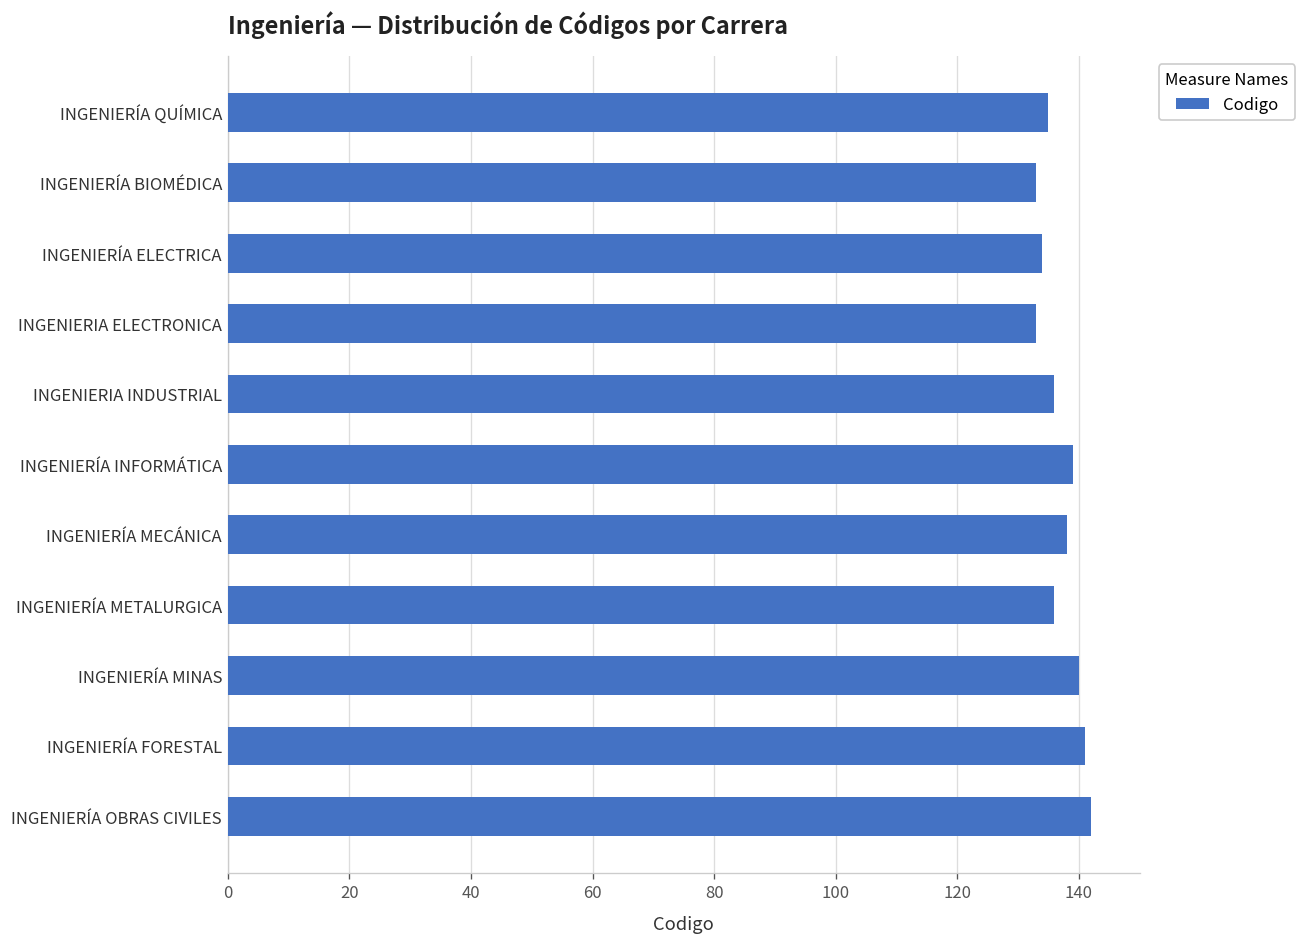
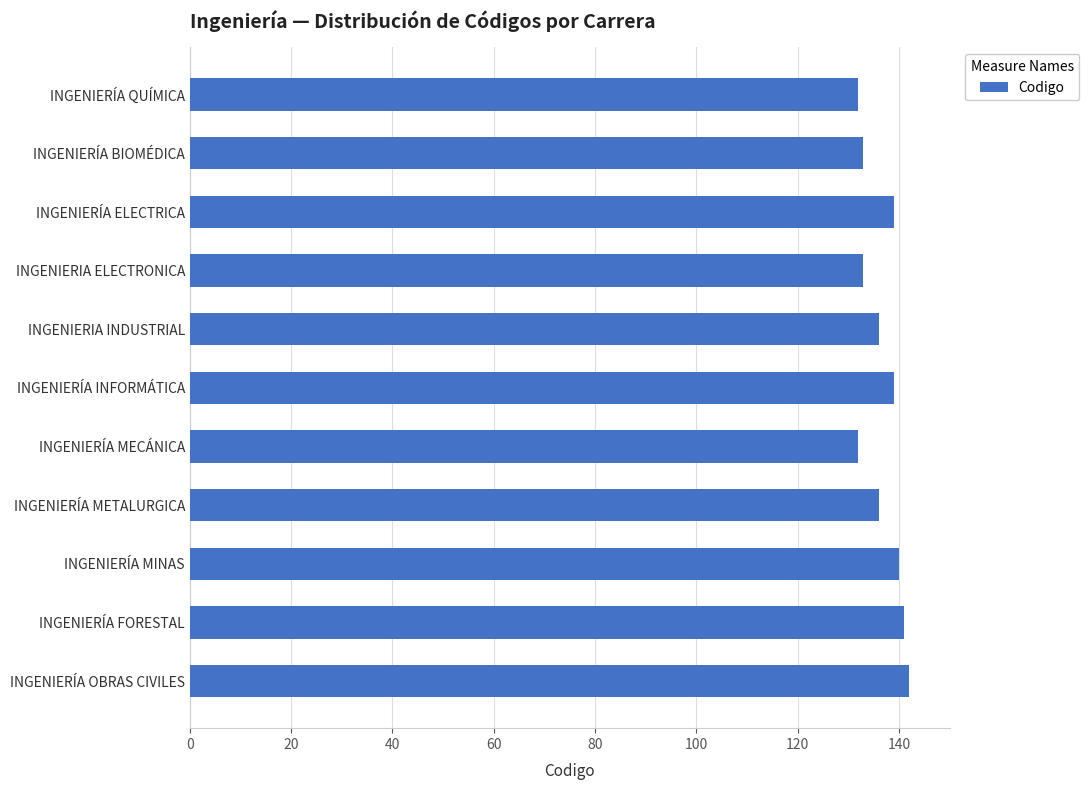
  {
-   "INGENIERÍA QUÍMICA": 135,
+   "INGENIERÍA QUÍMICA": 132,
    "INGENIERÍA BIOMÉDICA": 133,
-   "INGENIERÍA ELECTRICA": 134,
+   "INGENIERÍA ELECTRICA": 139,
    "INGENIERIA ELECTRONICA": 133,
    "INGENIERIA INDUSTRIAL": 136,
    "INGENIERÍA INFORMÁTICA": 139,
-   "INGENIERÍA MECÁNICA": 138,
+   "INGENIERÍA MECÁNICA": 132,
    "INGENIERÍA METALURGICA": 136,
    "INGENIERÍA MINAS": 140,
    "INGENIERÍA FORESTAL": 141,
    "INGENIERÍA OBRAS CIVILES": 142
  }
